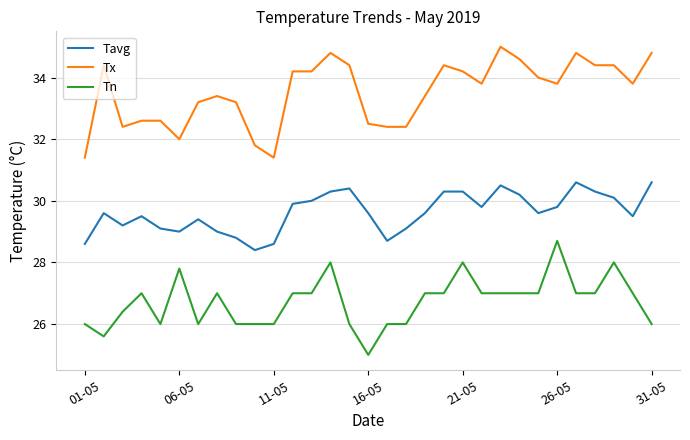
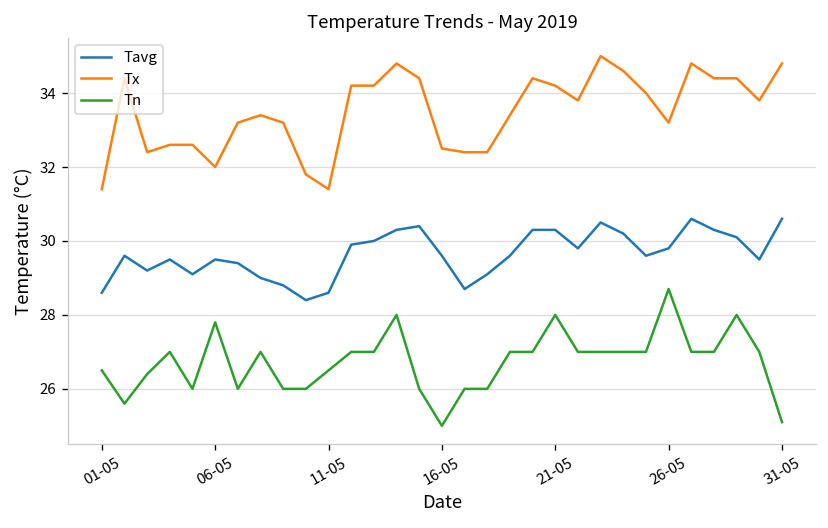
  {
    "Tavg": {
      "01-05": 28.6,
-     "06-05": 29.0,
+     "06-05": 29.5,
      "11-05": 28.6,
      "16-05": 29.6,
      "21-05": 30.3,
      "26-05": 29.8,
      "31-05": 30.6
    },
    "Tx": {
      "01-05": 31.4,
      "06-05": 32.0,
      "11-05": 31.4,
      "16-05": 32.5,
      "21-05": 34.2,
-     "26-05": 33.8,
+     "26-05": 33.2,
      "31-05": 34.8
    },
    "Tn": {
-     "01-05": 26.0,
+     "01-05": 26.5,
      "06-05": 27.8,
-     "11-05": 26.0,
+     "11-05": 26.5,
      "16-05": 25.0,
      "21-05": 28.0,
      "26-05": 28.7,
-     "31-05": 26.0
+     "31-05": 25.1
    }
  }
